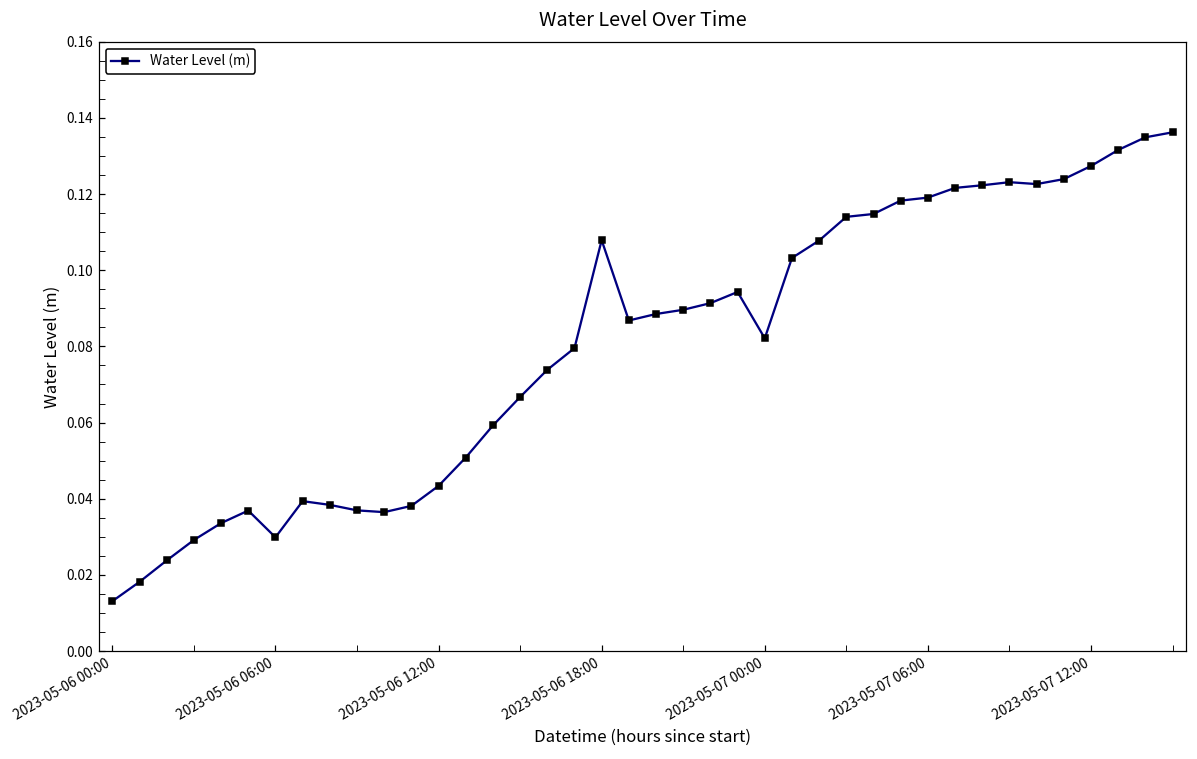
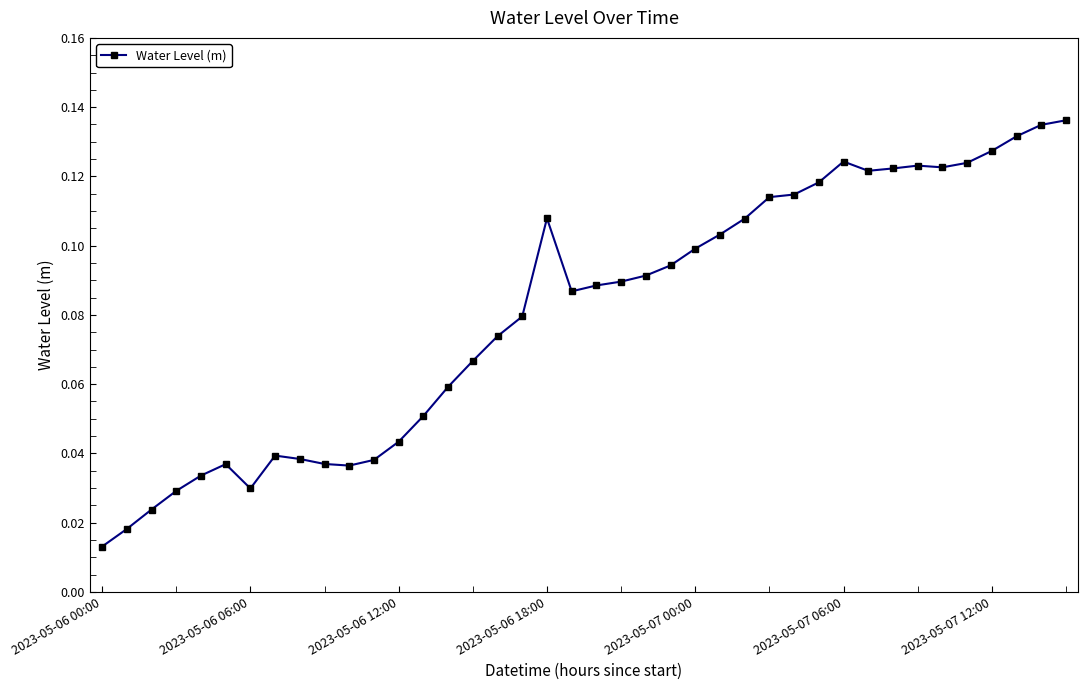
  {
    "2023-05-06 00:00": 0.013,
    "2023-05-06 06:00": 0.030,
    "2023-05-06 12:00": 0.043,
    "2023-05-06 18:00": 0.108,
-   "2023-05-07 00:00": 0.082,
-   "2023-05-07 06:00": 0.119,
+   "2023-05-07 00:00": 0.099,
+   "2023-05-07 06:00": 0.124,
    "2023-05-07 12:00": 0.127
  }
